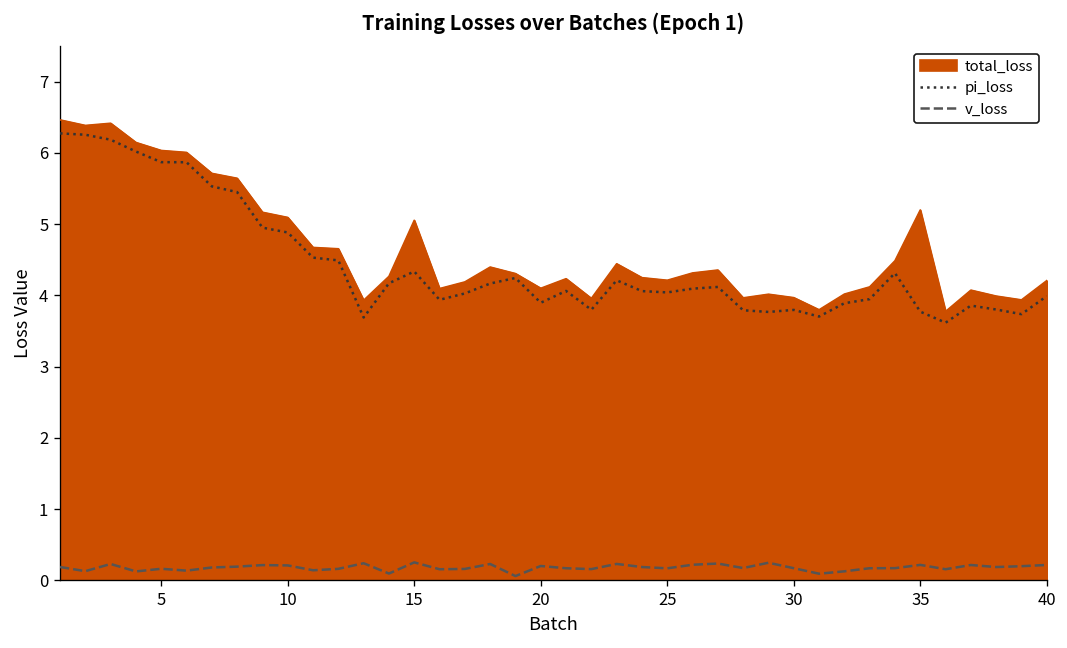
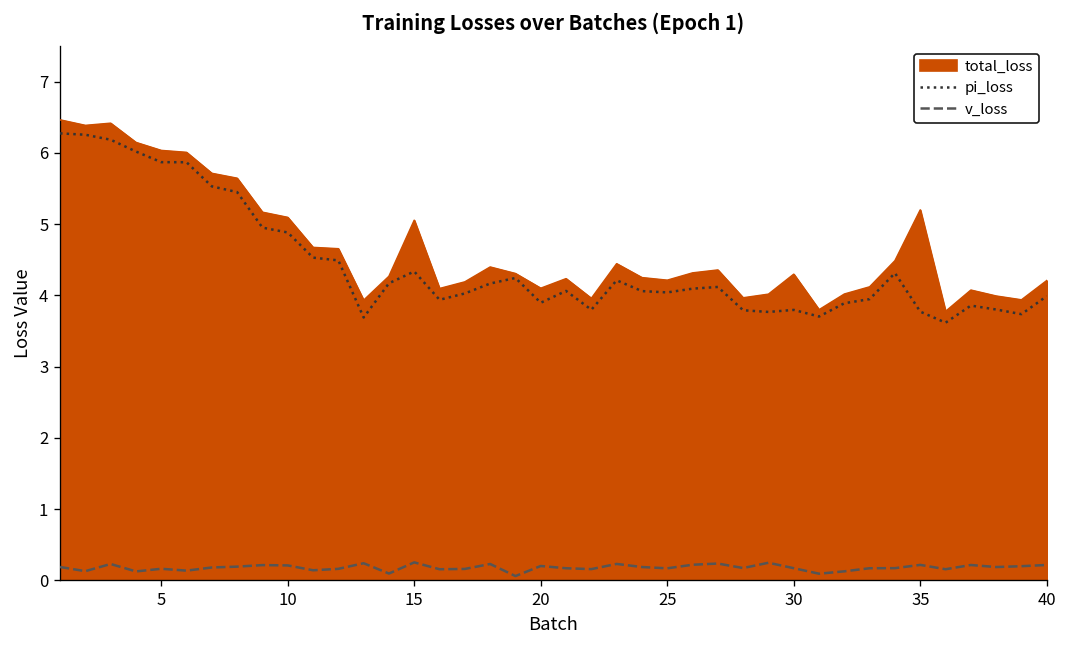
  {
    "total_loss": {
      "5": 6.0,
      "10": 5.1,
      "15": 5.1,
      "20": 4.1,
      "25": 4.2,
-     "30": 4.0,
+     "30": 4.3,
      "35": 5.2,
      "40": 4.2
    }
  }
